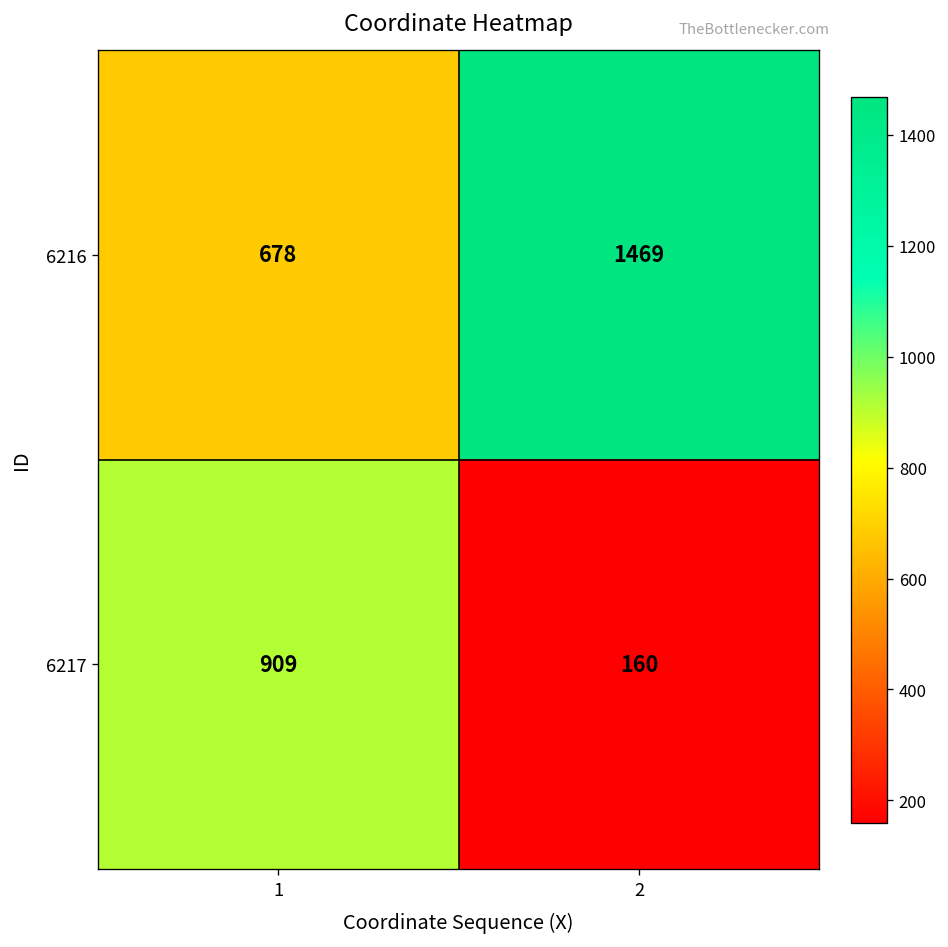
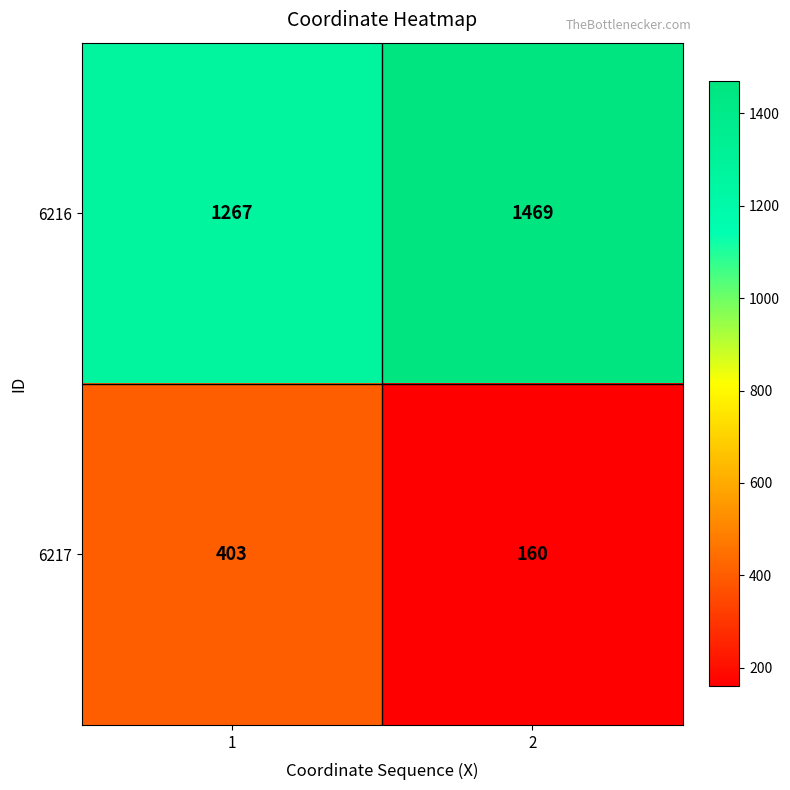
  {
    "6216": {
-     "1": 678,
+     "1": 1267,
      "2": 1469
    },
    "6217": {
-     "1": 909,
+     "1": 403,
      "2": 160
    }
  }
